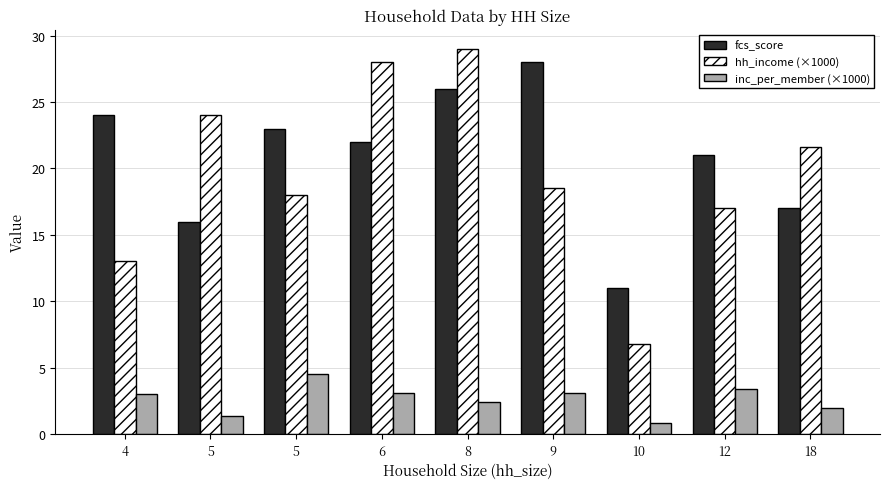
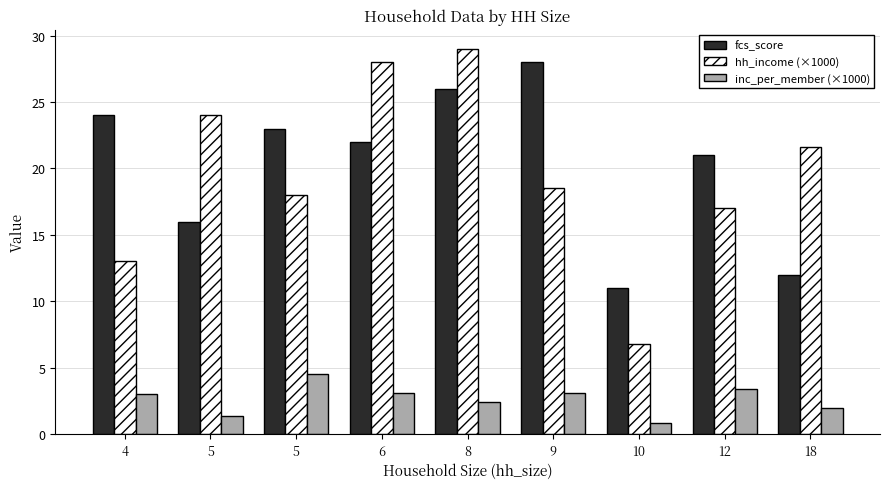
  {
    "fcs_score": {
      "4": 24,
      "6": 22,
      "8": 26,
      "9": 28,
      "10": 11,
      "12": 21,
-     "18": 17
+     "18": 12
    },
    "hh_income (×1000)": {
      "4": 13,
      "6": 28,
      "8": 29,
      "9": 18.5,
      "10": 6.8,
      "12": 17,
      "18": 21.6
    },
    "inc_per_member (×1000)": {
      "4": 3,
      "6": 3,
      "8": 2.4,
      "9": 3,
      "10": 1,
      "12": 3.4,
      "18": 2
    }
  }
